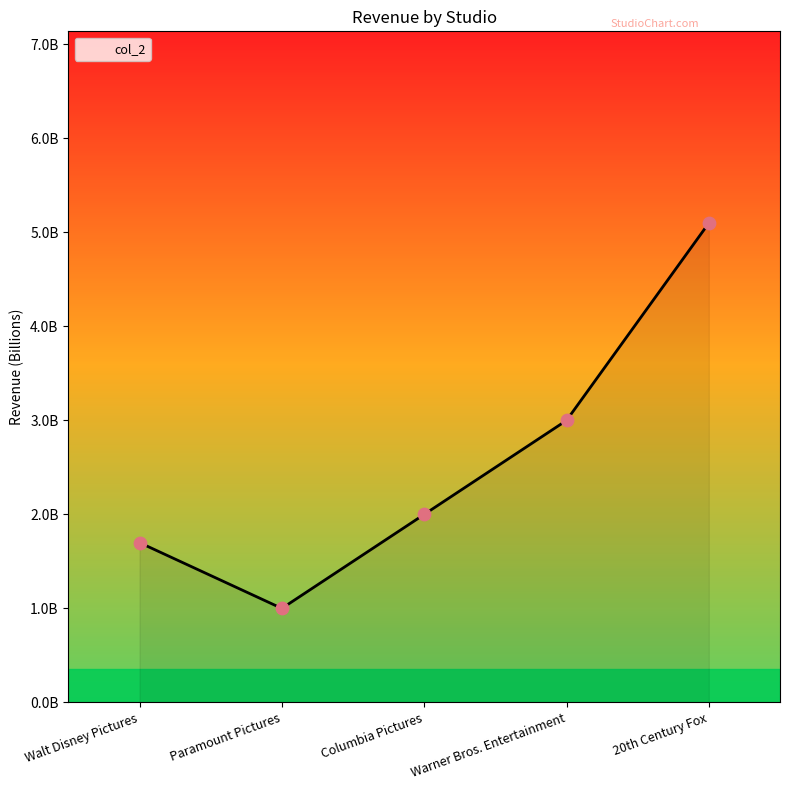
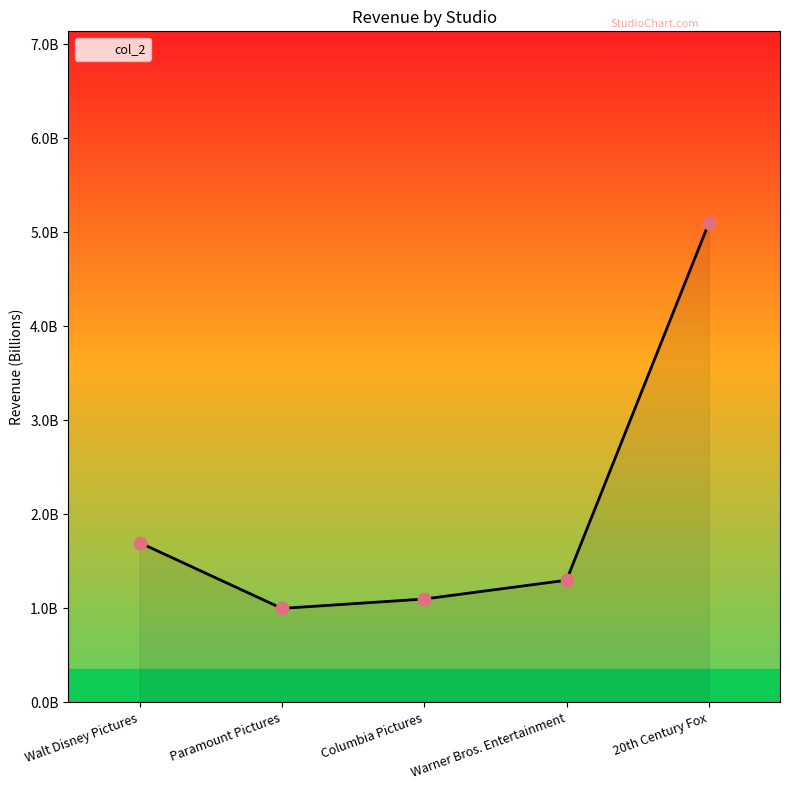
  {
    "Walt Disney Pictures": 1700000000,
    "Paramount Pictures": 1000000000,
-   "Columbia Pictures": 2000000000,
-   "Warner Bros. Entertainment": 3000000000,
+   "Columbia Pictures": 1100000000,
+   "Warner Bros. Entertainment": 1300000000,
    "20th Century Fox": 5100000000
  }
